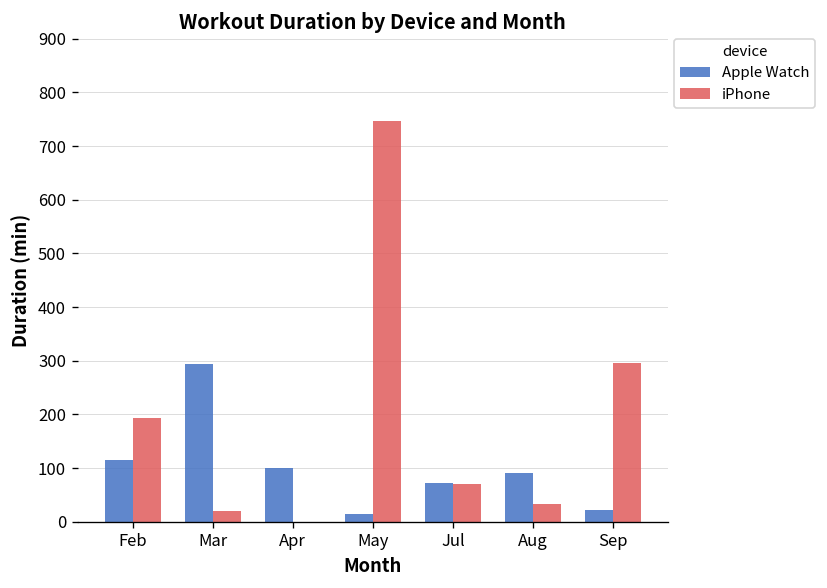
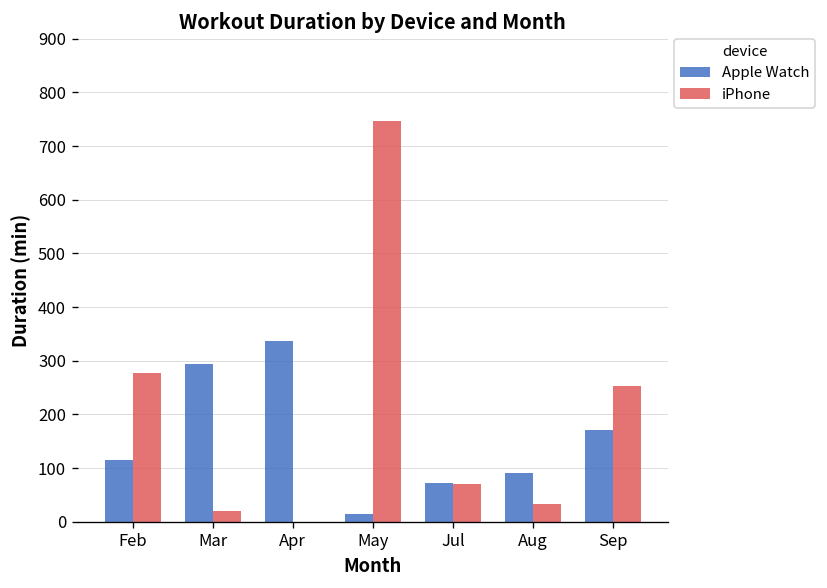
  {
    "Apple Watch": {
      "Feb": 110,
      "Mar": 290,
-     "Apr": 100,
+     "Apr": 340,
      "May": 10,
      "Jul": 70,
      "Aug": 90,
-     "Sep": 20
+     "Sep": 170
    },
    "iPhone": {
-     "Feb": 190,
+     "Feb": 280,
      "Mar": 20,
      "Apr": 0,
      "May": 750,
      "Jul": 70,
      "Aug": 30,
-     "Sep": 300
+     "Sep": 250
    }
  }
